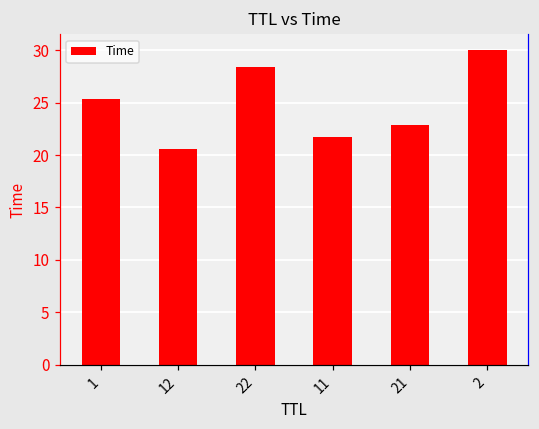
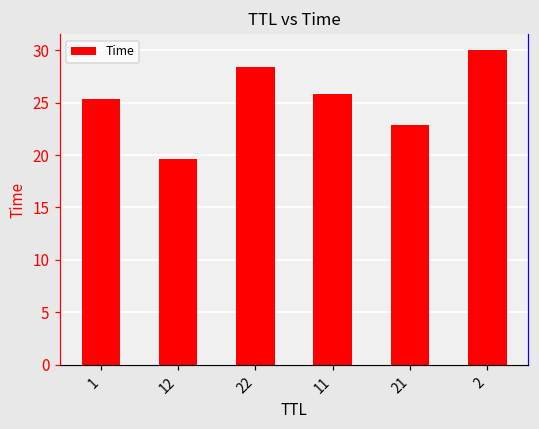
  {
    "1": 25,
-   "12": 21,
+   "12": 20,
    "22": 28,
-   "11": 22,
+   "11": 26,
    "21": 23,
    "2": 30
  }
